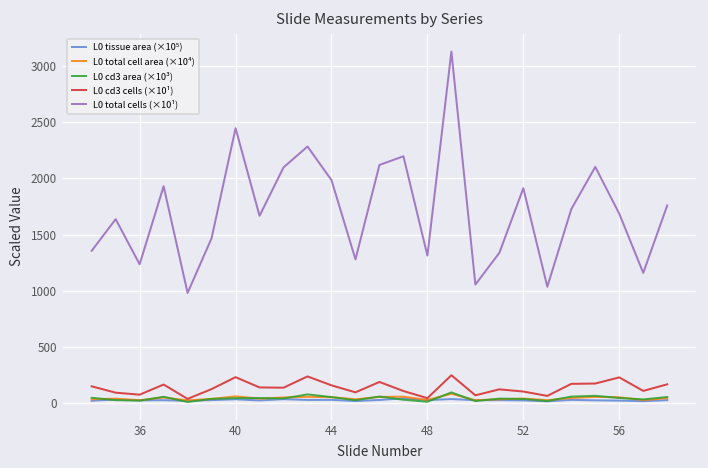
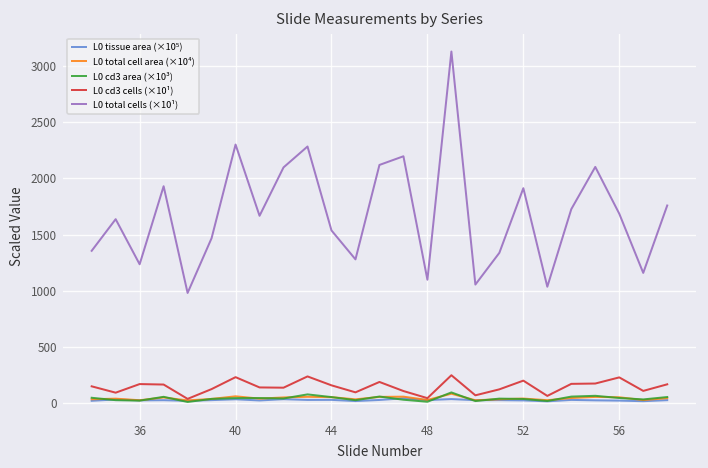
  {
    "L0 cd3 cells (×10¹)": {
-     "36": 100,
+     "36": 200,
      "40": 200,
      "44": 200,
-     "52": 100,
+     "52": 200,
      "56": 200
    },
    "L0 total cells (×10¹)": {
      "36": 1200,
-     "40": 2400,
-     "44": 2000,
-     "48": 1300,
+     "40": 2300,
+     "44": 1500,
+     "48": 1100,
      "52": 1900,
      "56": 1700
    }
  }
